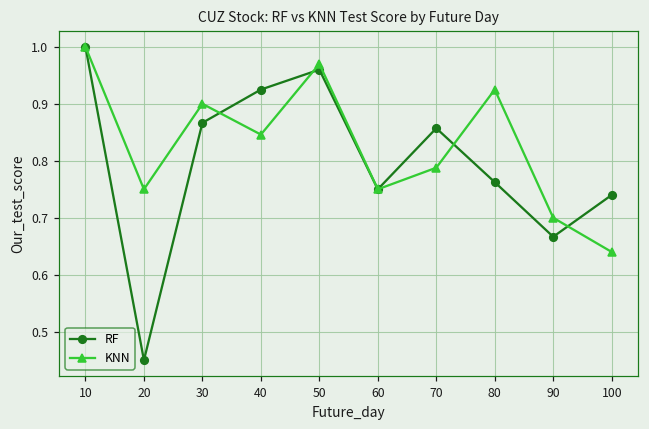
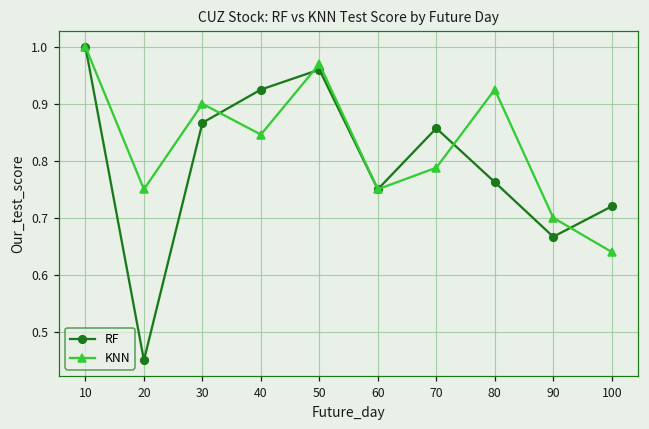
  {
    "RF": {
      "20": 0.45,
      "30": 0.87,
      "40": 0.93,
      "50": 0.96,
      "70": 0.86,
      "80": 0.76,
      "90": 0.67,
-     "100": 0.74
+     "100": 0.72
    },
    "KNN": {
      "20": 0.75,
      "30": 0.90,
      "40": 0.85,
      "50": 0.97,
      "70": 0.79,
      "80": 0.93,
      "90": 0.70,
      "100": 0.64
    }
  }
